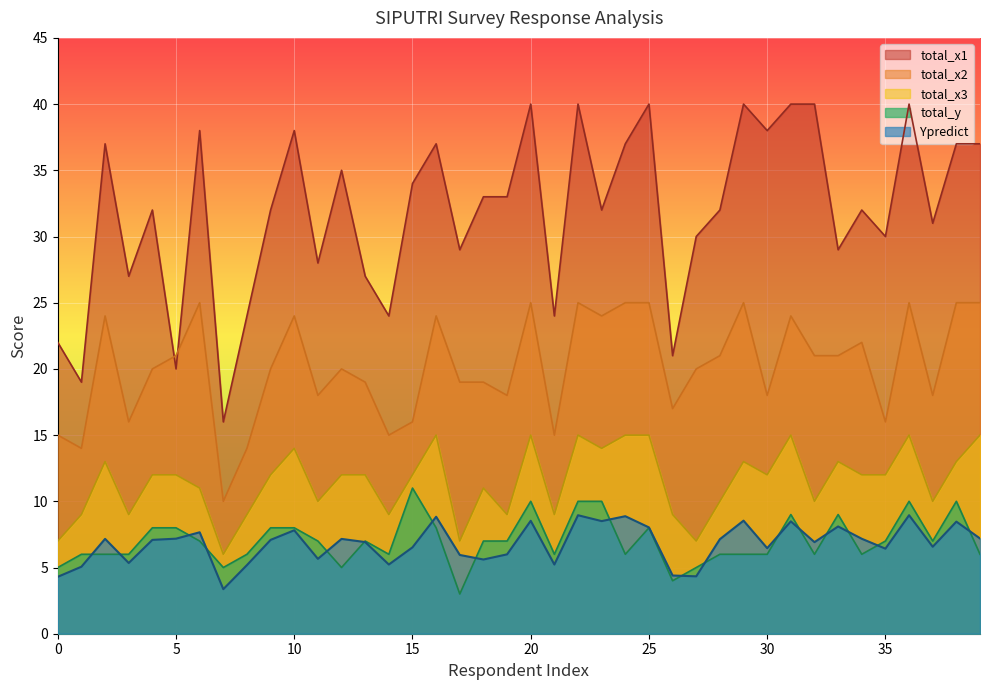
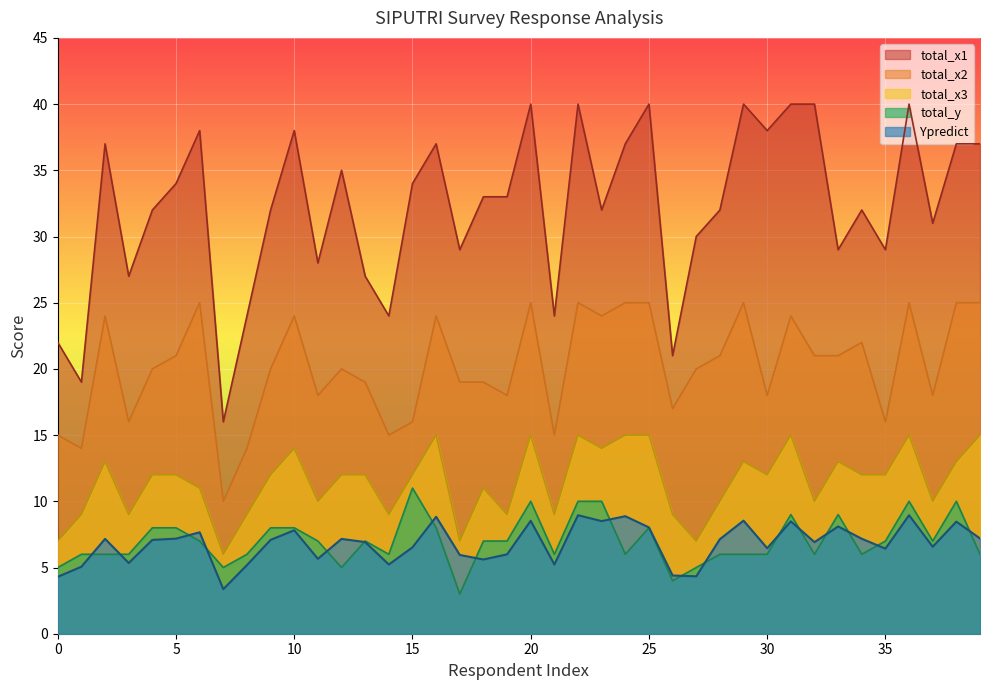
  {
    "total_x1": {
      "0": 22,
-     "5": 20,
+     "5": 34,
      "10": 38,
      "15": 34,
      "20": 40,
      "25": 40,
      "30": 38,
-     "35": 30
+     "35": 29
    },
    "total_y": {
      "0": 5,
      "5": 8,
      "15": 11,
      "20": 10,
      "30": 6,
      "35": 7
    },
    "Ypredict": {
      "0": 4.3,
      "5": 7,
      "15": 6.5,
      "20": 8.5,
      "30": 6.5,
      "35": 6.4
    }
  }
